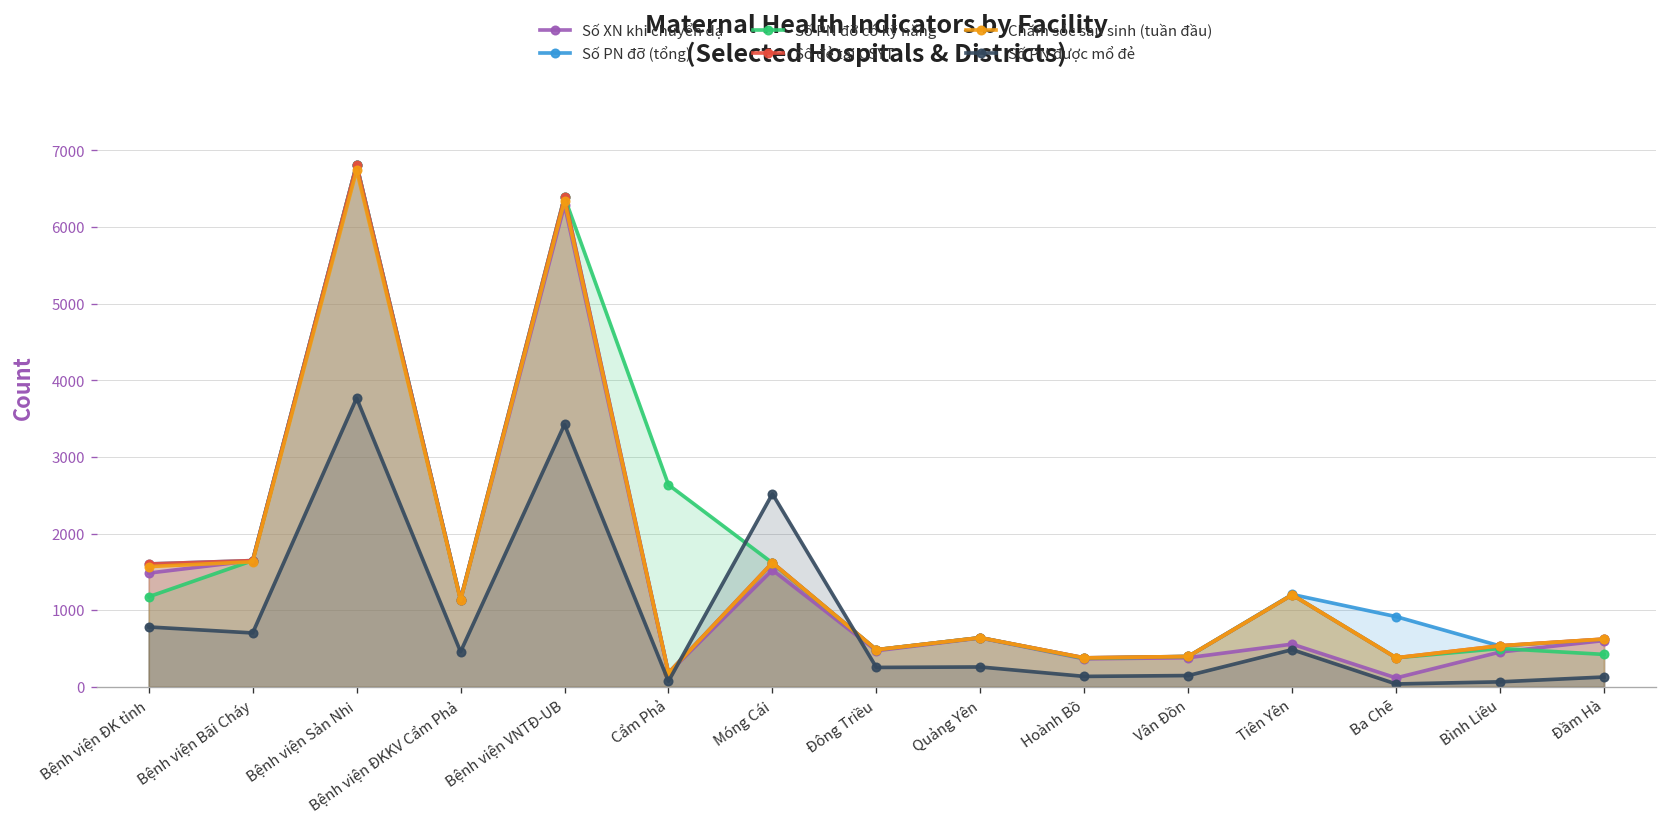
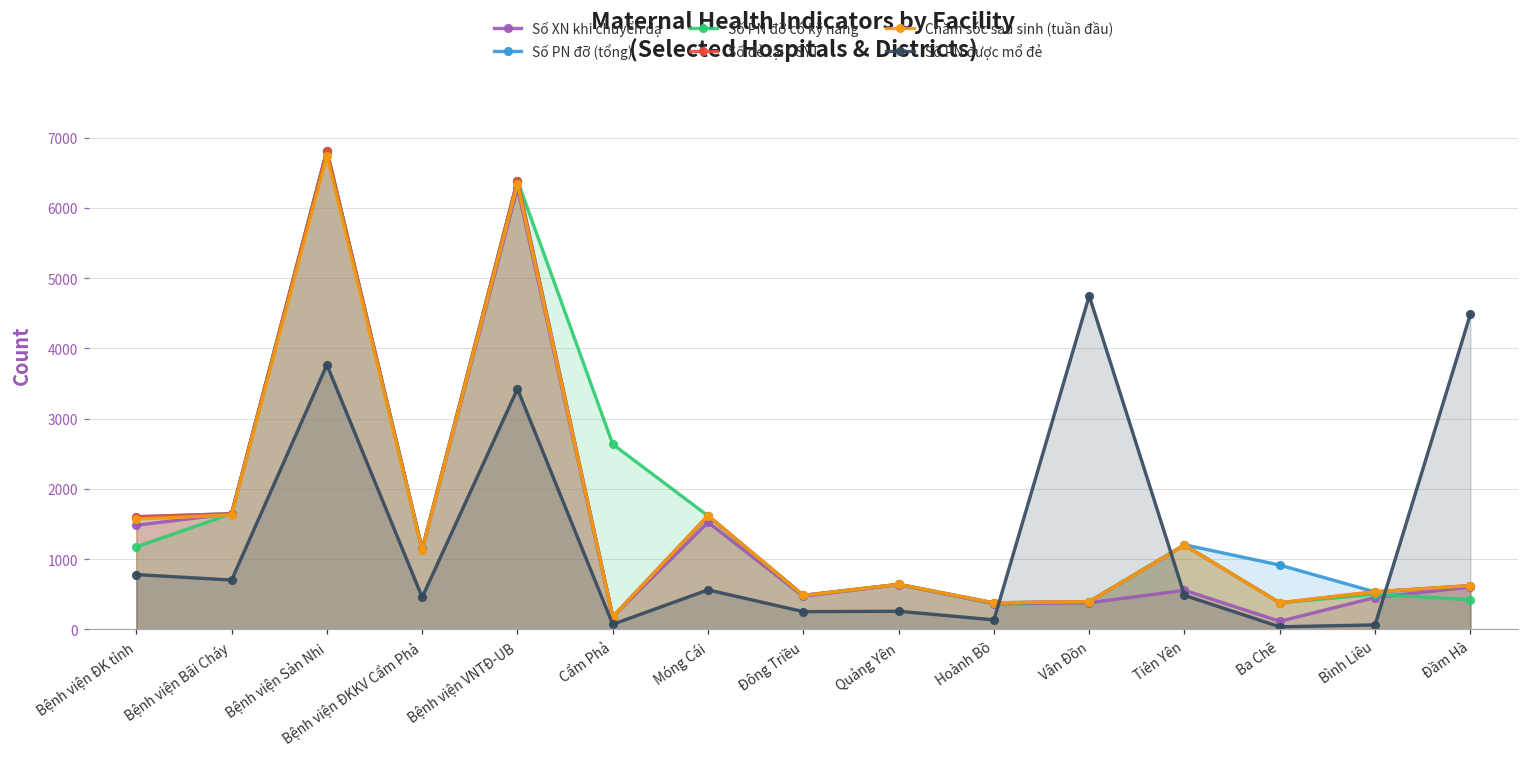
  {
    "Số XN khi chuyển dạ": {
      "Bệnh viện ĐK tỉnh": 1500,
      "Bệnh viện VNTĐ-UB": 6300,
      "Móng Cái": 1500,
      "Tiên Yên": 600,
      "Ba Chẽ": 100,
      "Bình Liêu": 500
    },
    "Số PN đỡ (tổng)": {
      "Ba Chẽ": 900
    },
    "Số PN đỡ có kỹ năng": {
      "Bệnh viện ĐK tỉnh": 1200,
      "Cẩm Phả": 2600,
      "Đầm Hà": 400
    },
    "Chăm sóc sau sinh (tuần đầu)": {
      "Bệnh viện Sản Nhi": 6700,
      "Bệnh viện VNTĐ-UB": 6300
    },
    "Số PN được mổ đẻ": {
      "Bệnh viện ĐK tỉnh": 800,
      "Bệnh viện Bãi Cháy": 700,
      "Bệnh viện Sản Nhi": 3800,
      "Bệnh viện ĐKKV Cẩm Phả": 500,
      "Bệnh viện VNTĐ-UB": 3400,
      "Cẩm Phả": 100,
-     "Móng Cái": 2500,
+     "Móng Cái": 600,
      "Đông Triều": 300,
      "Quảng Yên": 300,
      "Hoành Bồ": 100,
-     "Vân Đồn": 100,
+     "Vân Đồn": 4800,
      "Tiên Yên": 500,
      "Ba Chẽ": 0,
      "Bình Liêu": 100,
-     "Đầm Hà": 100
+     "Đầm Hà": 4500
    }
  }
